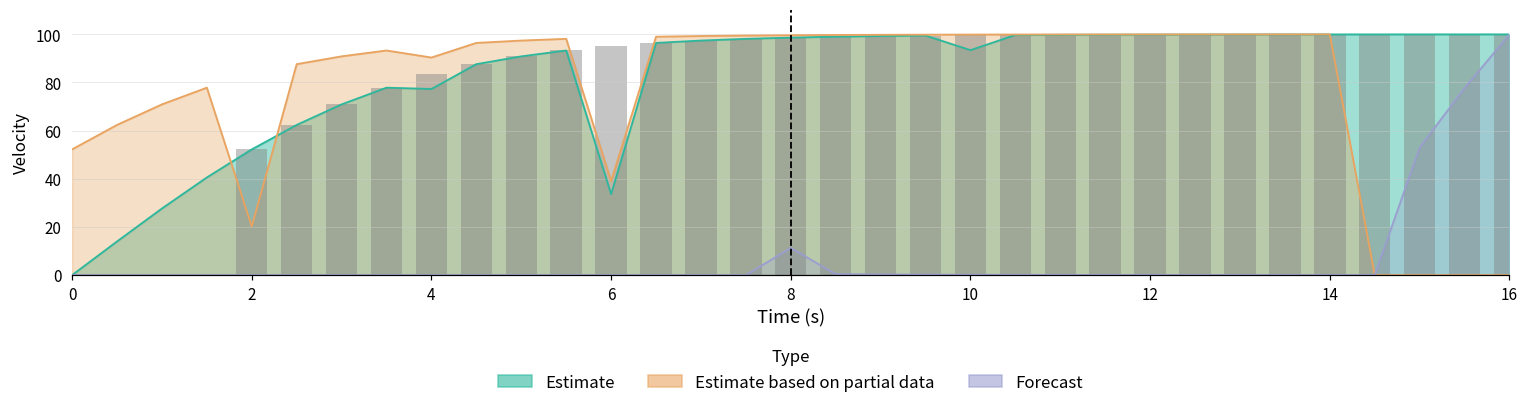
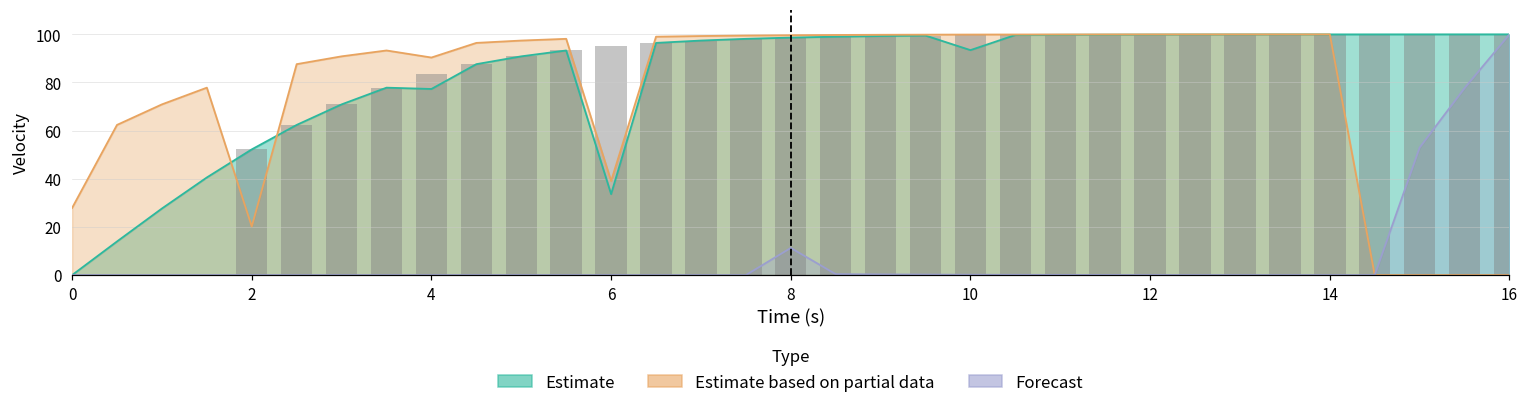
  {
    "Estimate": {
      "2": 52,
      "4": 77,
      "6": 34,
      "10": 93
    },
    "Estimate based on partial data": {
-     "0": 52,
+     "0": 28,
      "2": 20,
      "4": 90,
      "6": 39,
      "10": 100,
      "16": 0
    },
    "Forecast": {
      "2": 0,
      "4": 0,
      "6": 0,
      "8": 11,
      "10": 0,
      "12": 0,
      "14": 0
    }
  }
